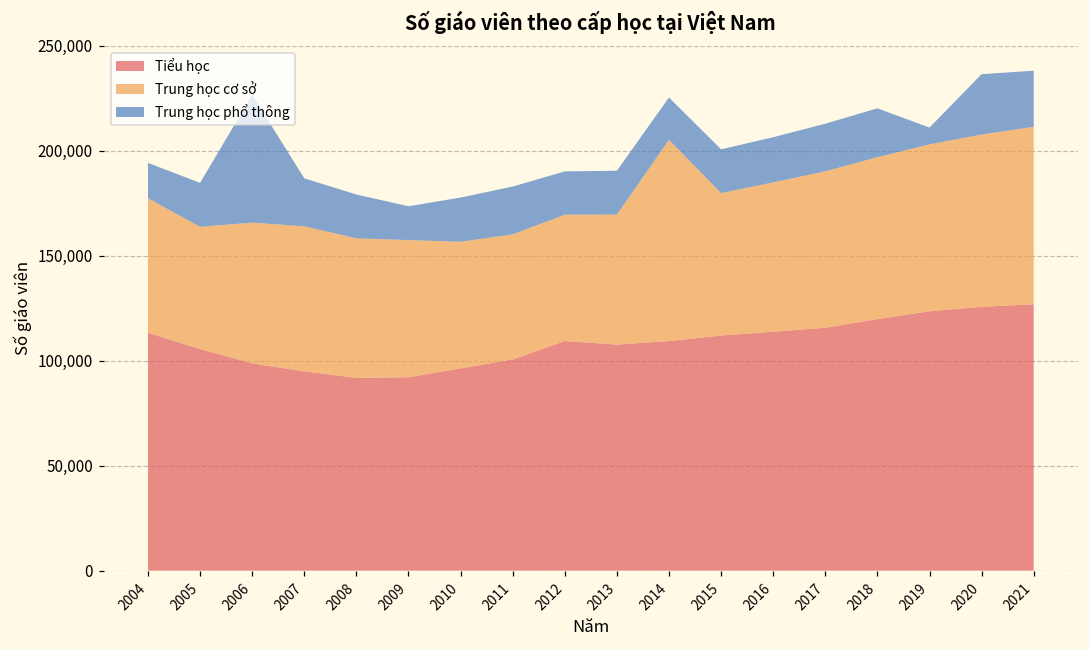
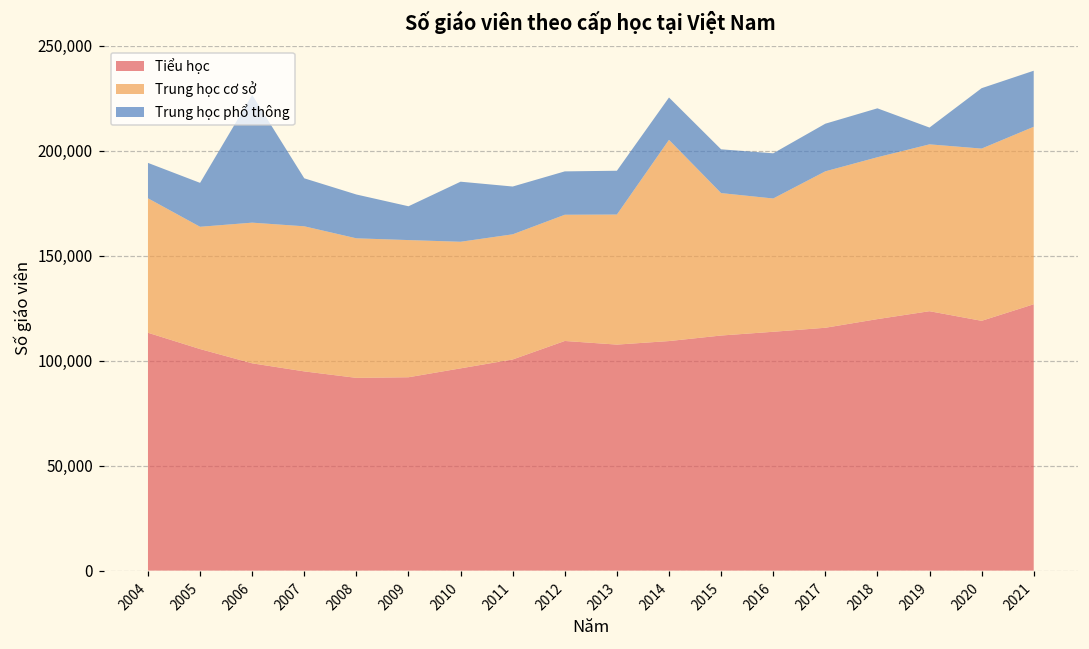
  {
    "Tiểu học": {
      "2004": "113,000",
      "2005": "106,000",
      "2006": "99,000",
      "2007": "95,000",
      "2008": "92,000",
      "2009": "92,000",
      "2010": "96,000",
      "2011": "101,000",
      "2012": "109,000",
      "2013": "108,000",
      "2014": "109,000",
      "2015": "112,000",
      "2016": "114,000",
      "2017": "116,000",
      "2018": "120,000",
      "2019": "124,000",
-     "2020": "126,000",
+     "2020": "119,000",
      "2021": "127,000"
    },
    "Trung học cơ sở": {
      "2004": "64,000",
      "2005": "58,000",
      "2006": "67,000",
      "2007": "69,000",
      "2008": "66,000",
      "2009": "65,000",
      "2010": "60,000",
      "2011": "60,000",
      "2012": "60,000",
      "2013": "62,000",
      "2014": "96,000",
      "2015": "68,000",
-     "2016": "71,000",
+     "2016": "64,000",
      "2017": "75,000",
      "2018": "77,000",
      "2019": "80,000",
      "2020": "82,000",
      "2021": "85,000"
    },
    "Trung học phổ thông": {
      "2004": "17,000",
      "2005": "21,000",
      "2007": "23,000",
      "2008": "21,000",
      "2009": "16,000",
-     "2010": "21,000",
+     "2010": "29,000",
      "2011": "23,000",
      "2012": "21,000",
      "2013": "21,000",
      "2014": "20,000",
      "2015": "21,000",
      "2016": "22,000",
      "2017": "23,000",
      "2018": "23,000",
      "2019": "8,000",
      "2020": "29,000",
      "2021": "27,000"
    }
  }
